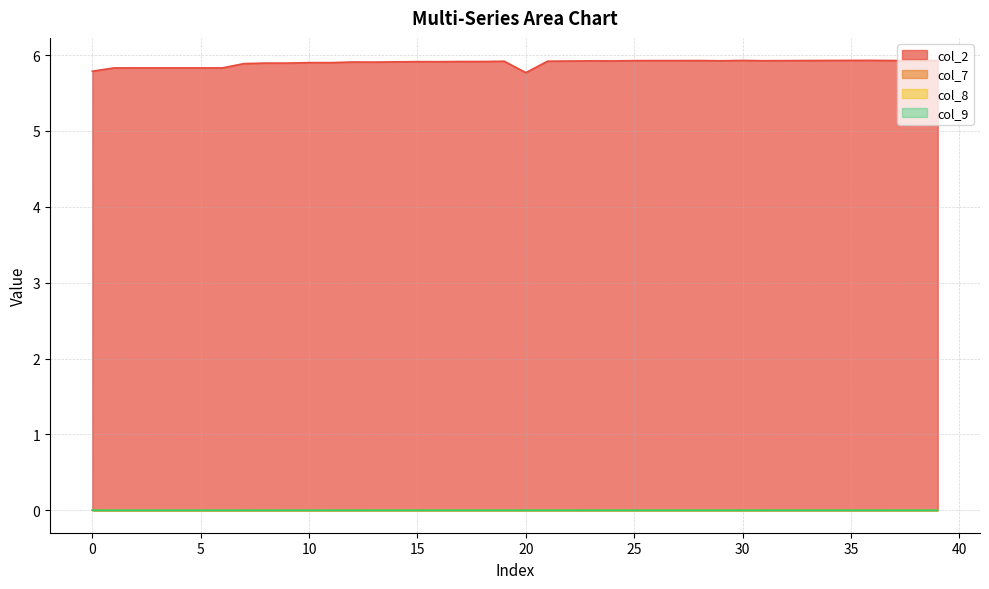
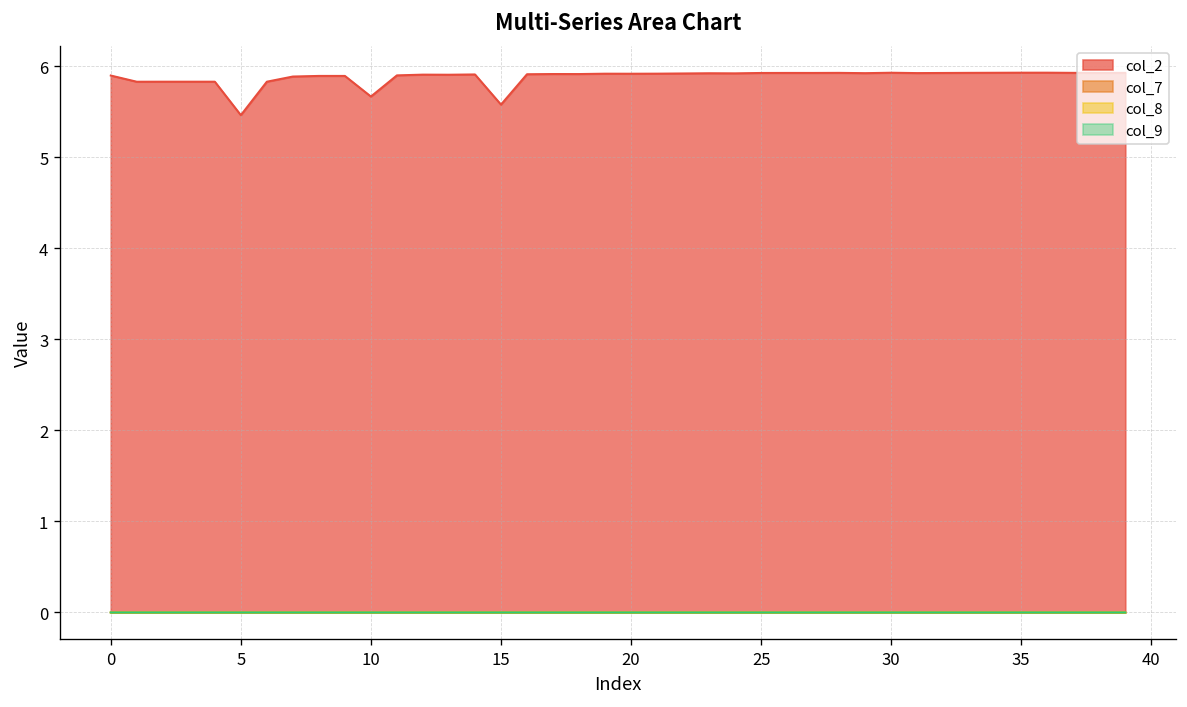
  {
    "col_2": {
-     "0": 5.8,
-     "5": 5.8,
-     "10": 5.9,
-     "15": 5.9,
-     "20": 5.8,
+     "0": 5.9,
+     "5": 5.5,
+     "10": 5.7,
+     "15": 5.6,
+     "20": 5.9,
      "25": 5.9,
      "30": 5.9,
      "35": 5.9
    },
    "col_9": {
      "0": 0.0,
      "5": 0.0,
      "10": 0.0,
      "15": 0.0,
      "20": 0.0,
      "25": 0.0,
      "30": 0.0,
      "35": 0.0
    }
  }
